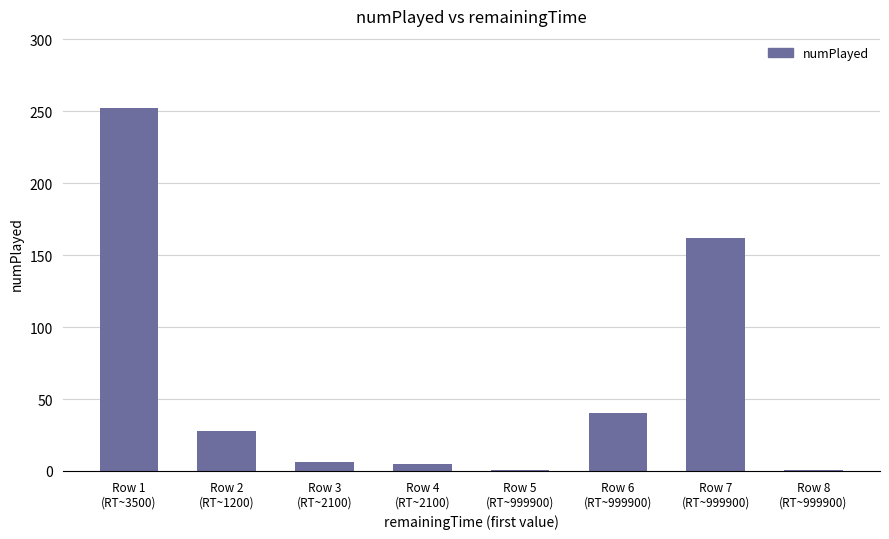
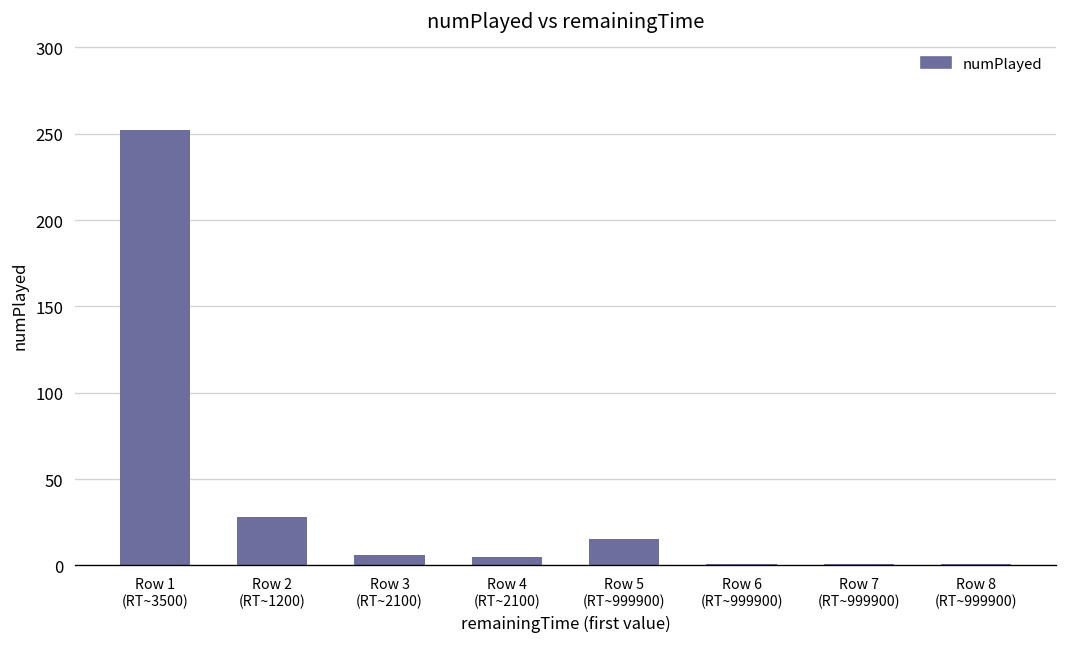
  {
    "Row 1 (RT~3500)": 252,
    "Row 2 (RT~1200)": 28,
    "Row 3 (RT~2100)": 6,
    "Row 4 (RT~2100)": 5,
-   "Row 5 (RT~999900)": 1,
-   "Row 6 (RT~999900)": 40,
-   "Row 7 (RT~999900)": 162
+   "Row 5 (RT~999900)": 15,
+   "Row 6 (RT~999900)": 1,
+   "Row 7 (RT~999900)": 1
  }
